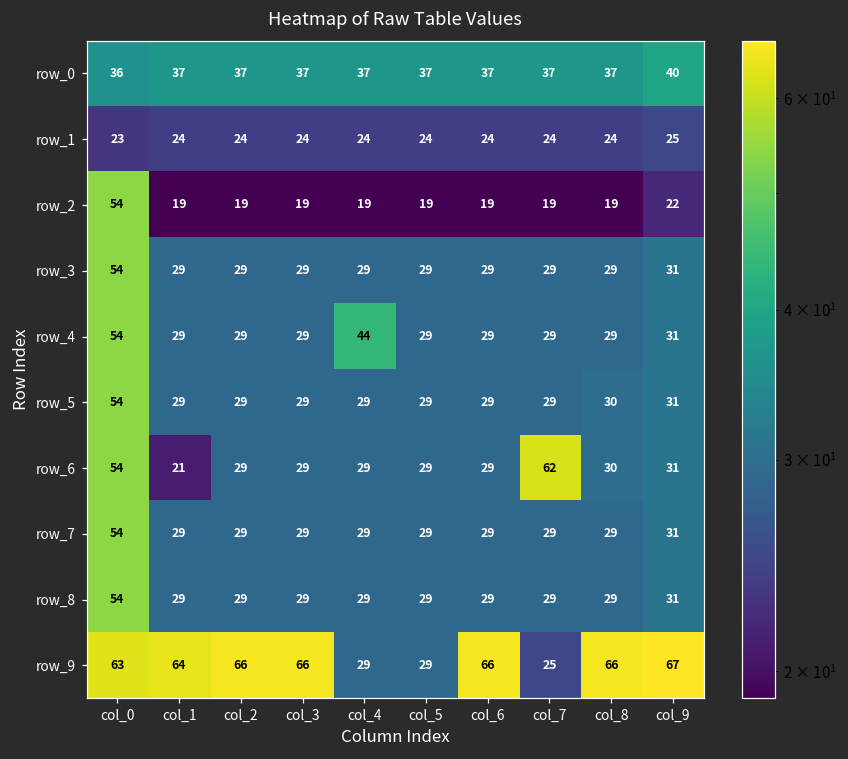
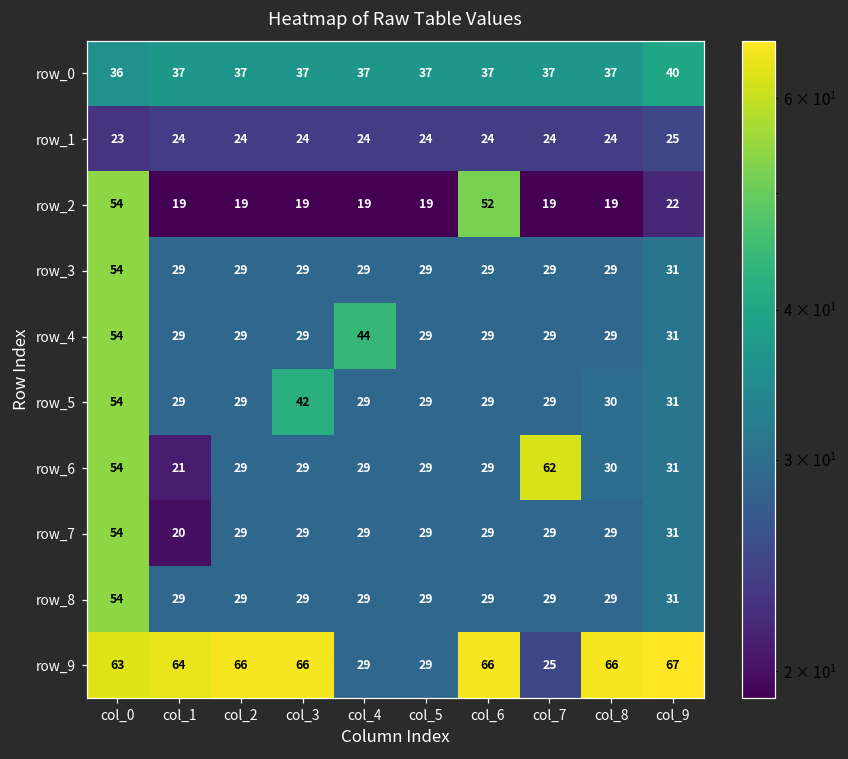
  {
    "row_0": {
      "col_0": 36,
      "col_1": 37,
      "col_2": 37,
      "col_3": 37,
      "col_4": 37,
      "col_5": 37,
      "col_6": 37,
      "col_7": 37,
      "col_8": 37,
      "col_9": 40
    },
    "row_1": {
      "col_0": 23,
      "col_1": 24,
      "col_2": 24,
      "col_3": 24,
      "col_4": 24,
      "col_5": 24,
      "col_6": 24,
      "col_7": 24,
      "col_8": 24,
      "col_9": 25
    },
    "row_2": {
      "col_0": 54,
      "col_1": 19,
      "col_2": 19,
      "col_3": 19,
      "col_4": 19,
      "col_5": 19,
-     "col_6": 19,
+     "col_6": 52,
      "col_7": 19,
      "col_8": 19,
      "col_9": 22
    },
    "row_3": {
      "col_0": 54,
      "col_1": 29,
      "col_2": 29,
      "col_3": 29,
      "col_4": 29,
      "col_5": 29,
      "col_6": 29,
      "col_7": 29,
      "col_8": 29,
      "col_9": 31
    },
    "row_4": {
      "col_0": 54,
      "col_1": 29,
      "col_2": 29,
      "col_3": 29,
      "col_4": 44,
      "col_5": 29,
      "col_6": 29,
      "col_7": 29,
      "col_8": 29,
      "col_9": 31
    },
    "row_5": {
      "col_0": 54,
      "col_1": 29,
      "col_2": 29,
-     "col_3": 29,
+     "col_3": 42,
      "col_4": 29,
      "col_5": 29,
      "col_6": 29,
      "col_7": 29,
      "col_8": 30,
      "col_9": 31
    },
    "row_6": {
      "col_0": 54,
      "col_1": 21,
      "col_2": 29,
      "col_3": 29,
      "col_4": 29,
      "col_5": 29,
      "col_6": 29,
      "col_7": 62,
      "col_8": 30,
      "col_9": 31
    },
    "row_7": {
      "col_0": 54,
-     "col_1": 29,
+     "col_1": 20,
      "col_2": 29,
      "col_3": 29,
      "col_4": 29,
      "col_5": 29,
      "col_6": 29,
      "col_7": 29,
      "col_8": 29,
      "col_9": 31
    },
    "row_8": {
      "col_0": 54,
      "col_1": 29,
      "col_2": 29,
      "col_3": 29,
      "col_4": 29,
      "col_5": 29,
      "col_6": 29,
      "col_7": 29,
      "col_8": 29,
      "col_9": 31
    },
    "row_9": {
      "col_0": 63,
      "col_1": 64,
      "col_2": 66,
      "col_3": 66,
      "col_4": 29,
      "col_5": 29,
      "col_6": 66,
      "col_7": 25,
      "col_8": 66,
      "col_9": 67
    }
  }
